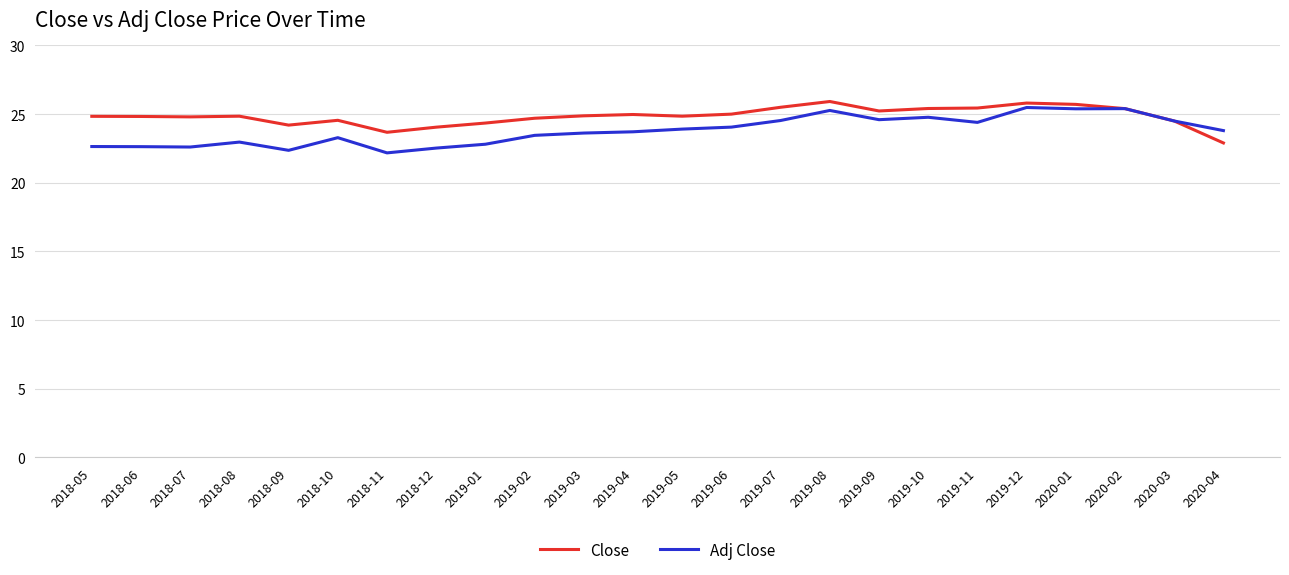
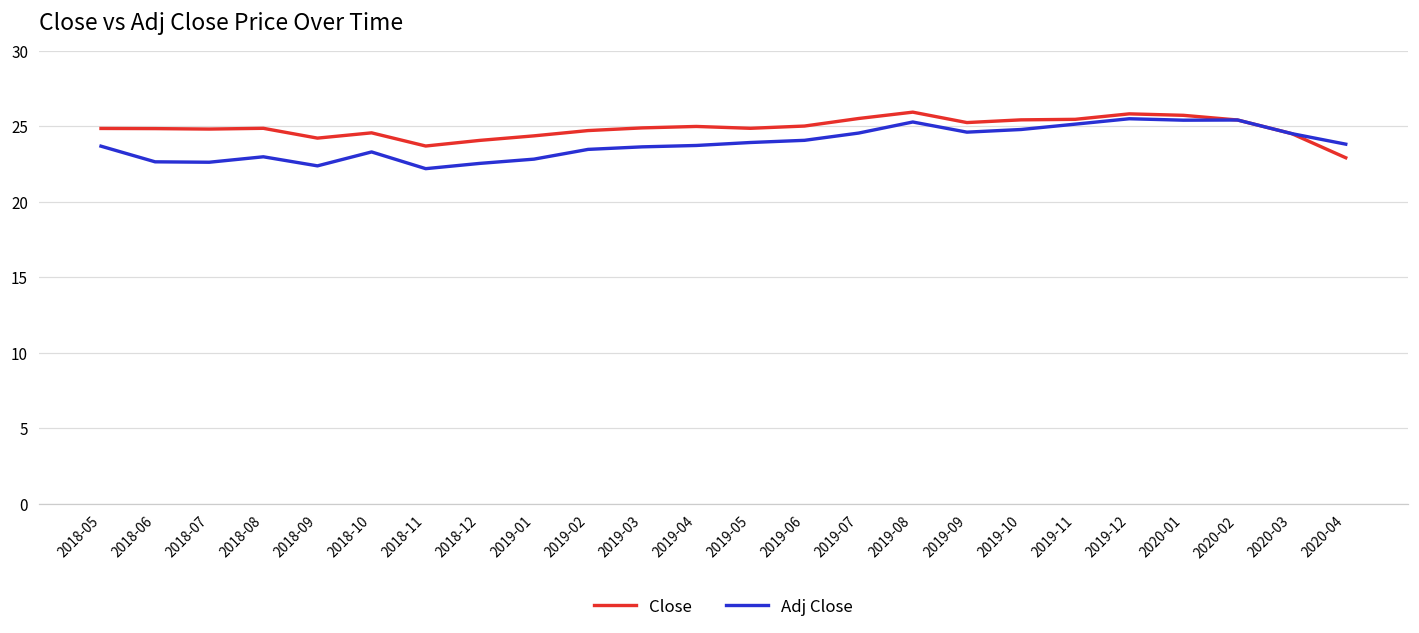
  {
    "Close": {
      "2018-05": 24.8,
      "2018-06": 24.8,
      "2018-07": 24.8,
      "2018-08": 24.9,
      "2018-09": 24.2,
      "2018-10": 24.5,
      "2018-11": 23.7,
      "2018-12": 24.0,
      "2019-01": 24.4,
      "2019-02": 24.7,
      "2019-03": 24.9,
      "2019-04": 25.0,
      "2019-05": 24.9,
      "2019-06": 25.0,
      "2019-07": 25.5,
      "2019-08": 25.9,
      "2019-09": 25.2,
      "2019-10": 25.4,
      "2019-11": 25.4,
      "2019-12": 25.8,
      "2020-01": 25.7,
      "2020-04": 22.9
    },
    "Adj Close": {
-     "2018-05": 22.6,
+     "2018-05": 23.7,
      "2018-06": 22.6,
      "2018-07": 22.6,
      "2018-08": 23.0,
      "2018-09": 22.4,
      "2018-10": 23.3,
      "2018-11": 22.2,
      "2018-12": 22.5,
      "2019-01": 22.8,
      "2019-02": 23.5,
      "2019-03": 23.6,
      "2019-04": 23.7,
      "2019-05": 23.9,
      "2019-06": 24.1,
      "2019-07": 24.5,
      "2019-08": 25.3,
      "2019-09": 24.6,
      "2019-10": 24.8,
-     "2019-11": 24.4,
+     "2019-11": 25.1,
      "2019-12": 25.5,
      "2020-01": 25.4,
      "2020-04": 23.8
    }
  }
